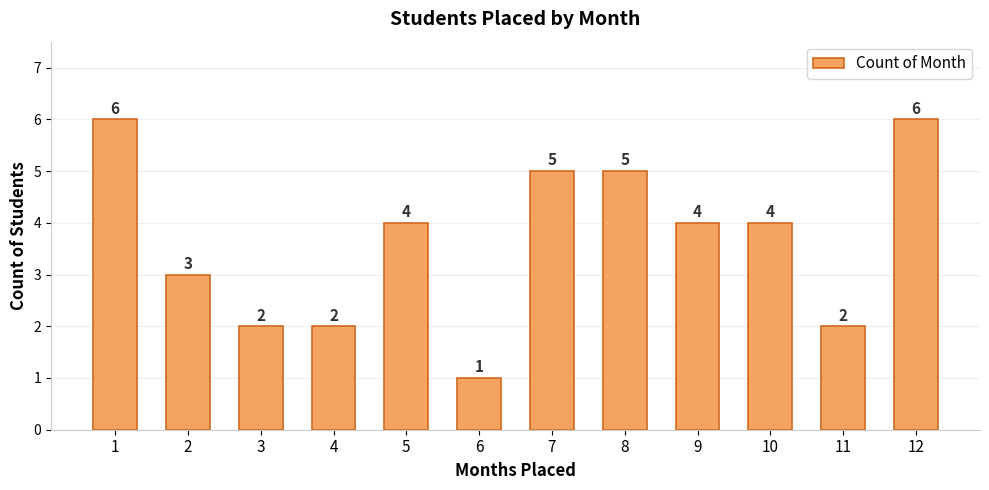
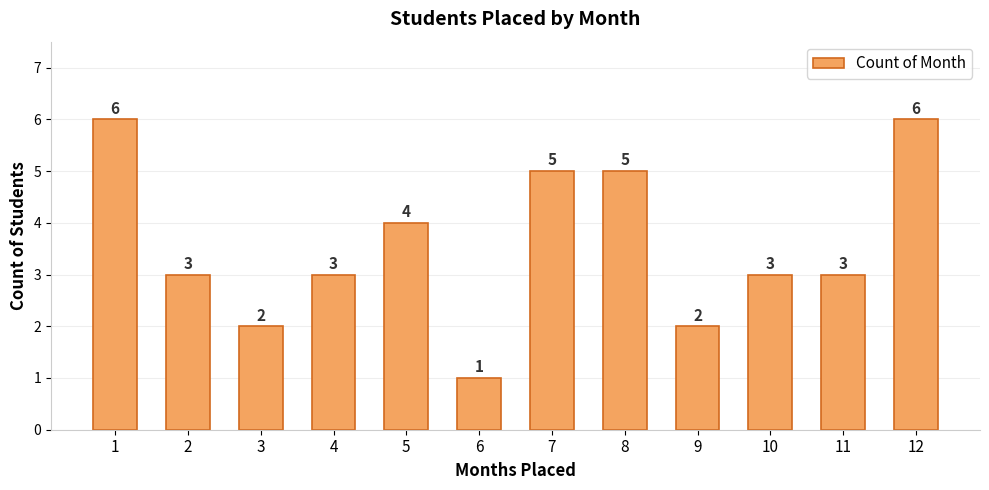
  {
    "1": 6,
    "2": 3,
    "3": 2,
-   "4": 2,
+   "4": 3,
    "5": 4,
    "6": 1,
    "7": 5,
    "8": 5,
-   "9": 4,
-   "10": 4,
-   "11": 2,
+   "9": 2,
+   "10": 3,
+   "11": 3,
    "12": 6
  }
